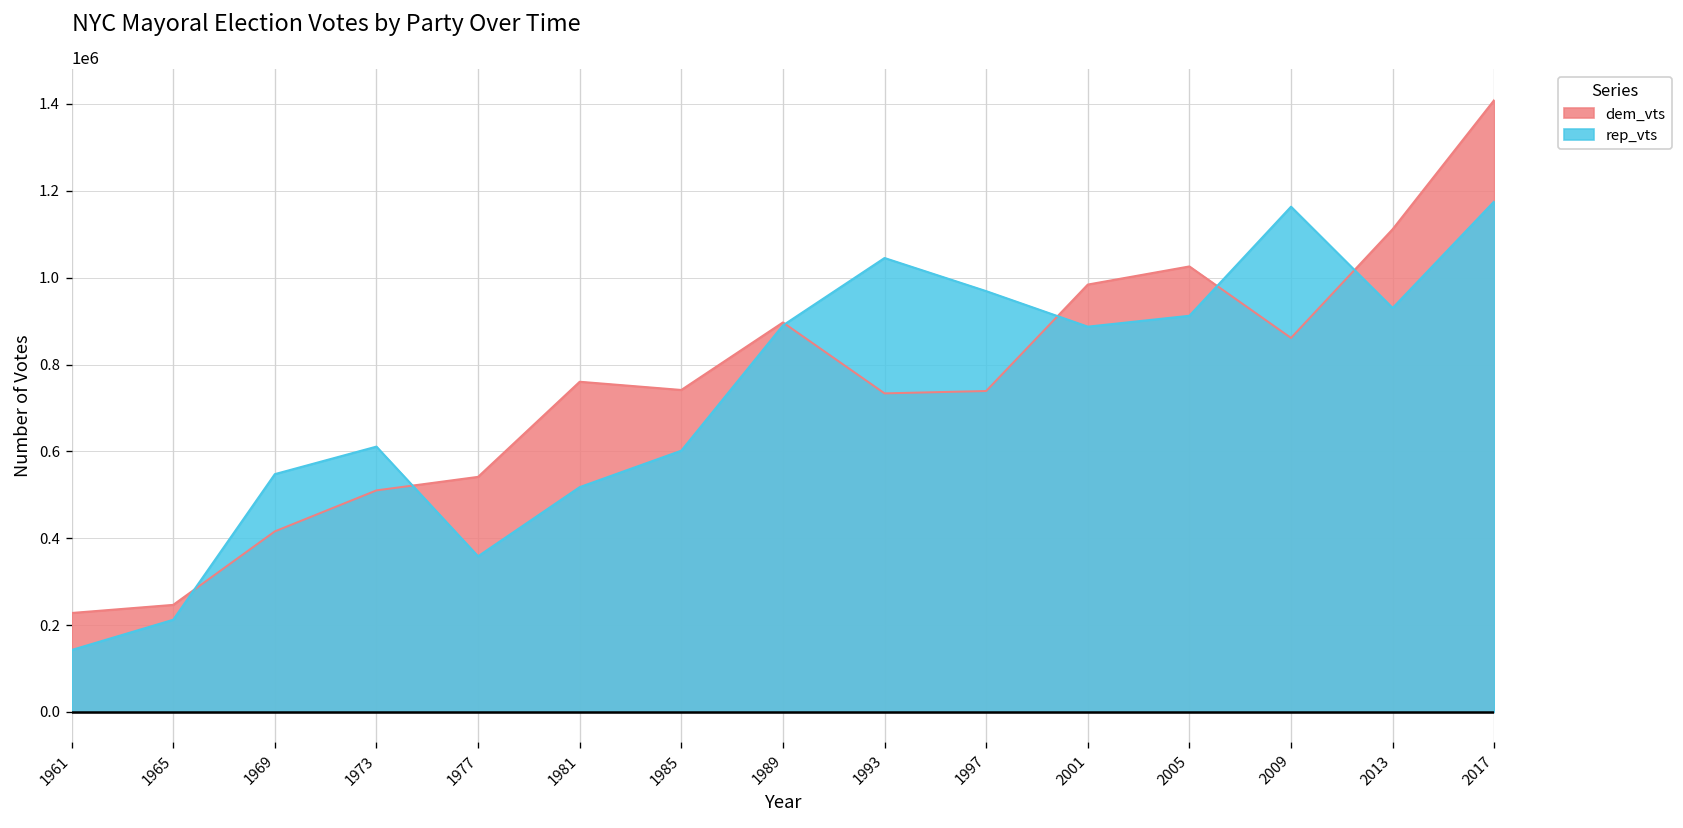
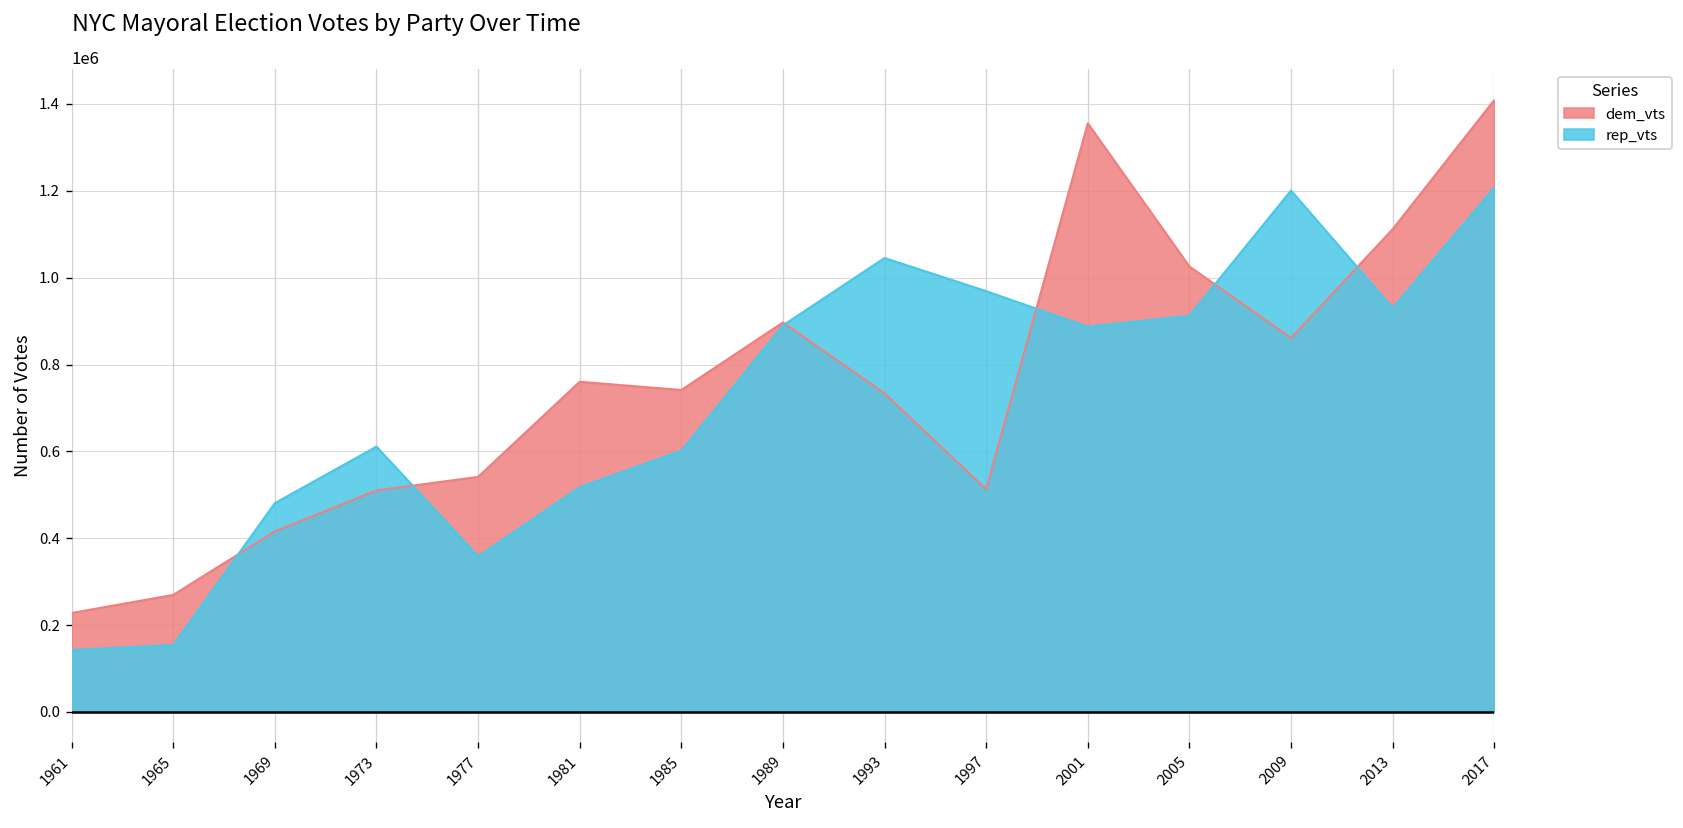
  {
    "dem_vts": {
      "1961": 230000,
-     "1965": 250000,
+     "1965": 270000,
      "1969": 420000,
      "1973": 510000,
      "1977": 540000,
      "1981": 760000,
      "1985": 740000,
      "1993": 730000,
-     "1997": 740000,
-     "2001": 980000,
+     "1997": 510000,
+     "2001": 1360000,
      "2005": 1030000,
      "2009": 860000,
      "2013": 1110000,
      "2017": 1410000
    },
    "rep_vts": {
      "1961": 140000,
-     "1965": 210000,
-     "1969": 550000,
+     "1965": 150000,
+     "1969": 480000,
      "1973": 610000,
      "1977": 360000,
      "1981": 520000,
      "1985": 600000,
      "1993": 1050000,
      "1997": 970000,
      "2001": 890000,
      "2005": 910000,
-     "2009": 1160000,
+     "2009": 1200000,
      "2013": 930000,
-     "2017": 1180000
+     "2017": 1210000
    }
  }
